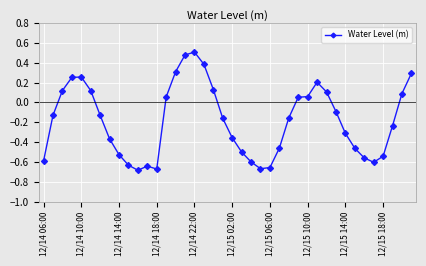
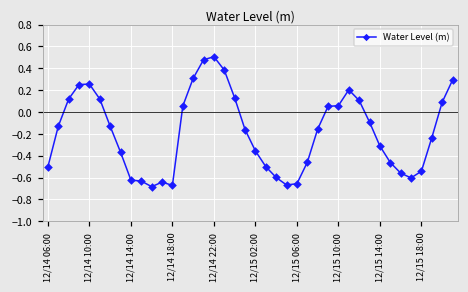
  {
-   "12/14 06:00": -0.6,
+   "12/14 06:00": -0.5,
    "12/14 10:00": 0.3,
-   "12/14 14:00": -0.5,
+   "12/14 14:00": -0.6,
    "12/14 18:00": -0.7,
    "12/14 22:00": 0.5,
    "12/15 02:00": -0.4,
    "12/15 06:00": -0.7,
    "12/15 10:00": 0.1,
    "12/15 14:00": -0.3,
    "12/15 18:00": -0.5
  }
